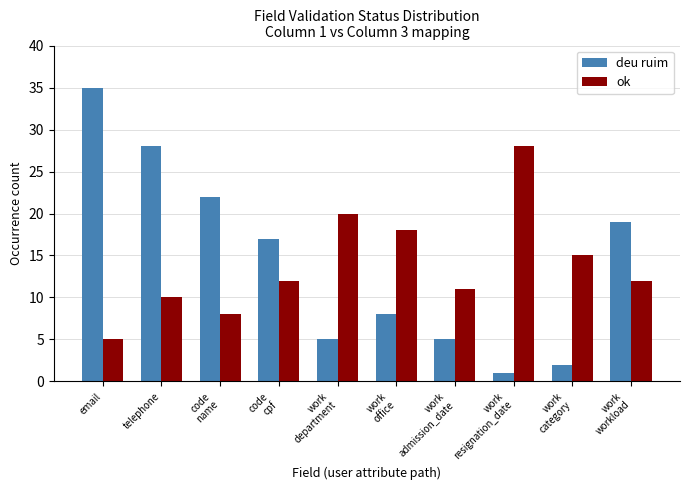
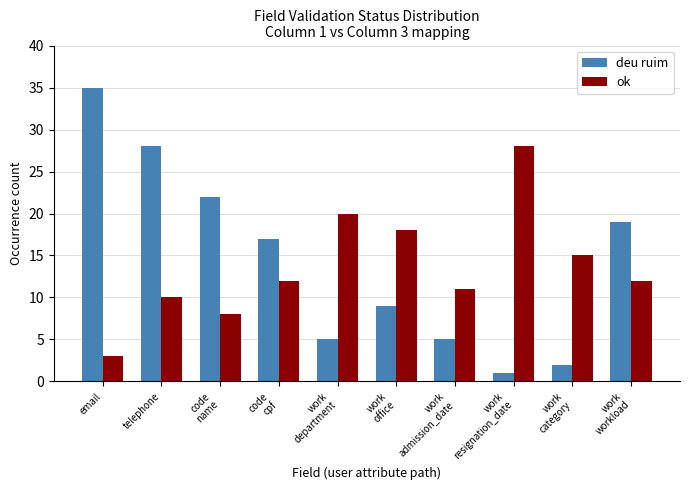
  {
    "deu ruim": {
      "email": 35,
      "telephone": 28,
      "code name": 22,
      "code cpf": 17,
      "work department": 5,
-     "work office": 8,
+     "work office": 9,
      "work admission_date": 5,
      "work resignation_date": 1,
      "work category": 2,
      "work workload": 19
    },
    "ok": {
-     "email": 5,
+     "email": 3,
      "telephone": 10,
      "code name": 8,
      "code cpf": 12,
      "work department": 20,
      "work office": 18,
      "work admission_date": 11,
      "work resignation_date": 28,
      "work category": 15,
      "work workload": 12
    }
  }
